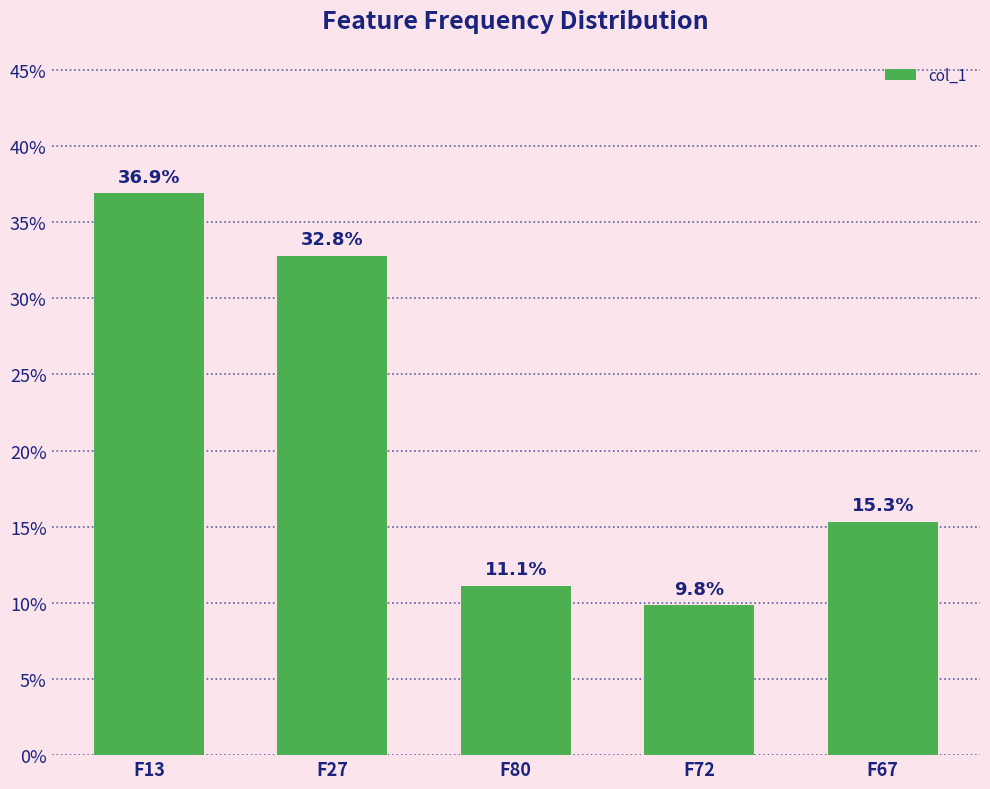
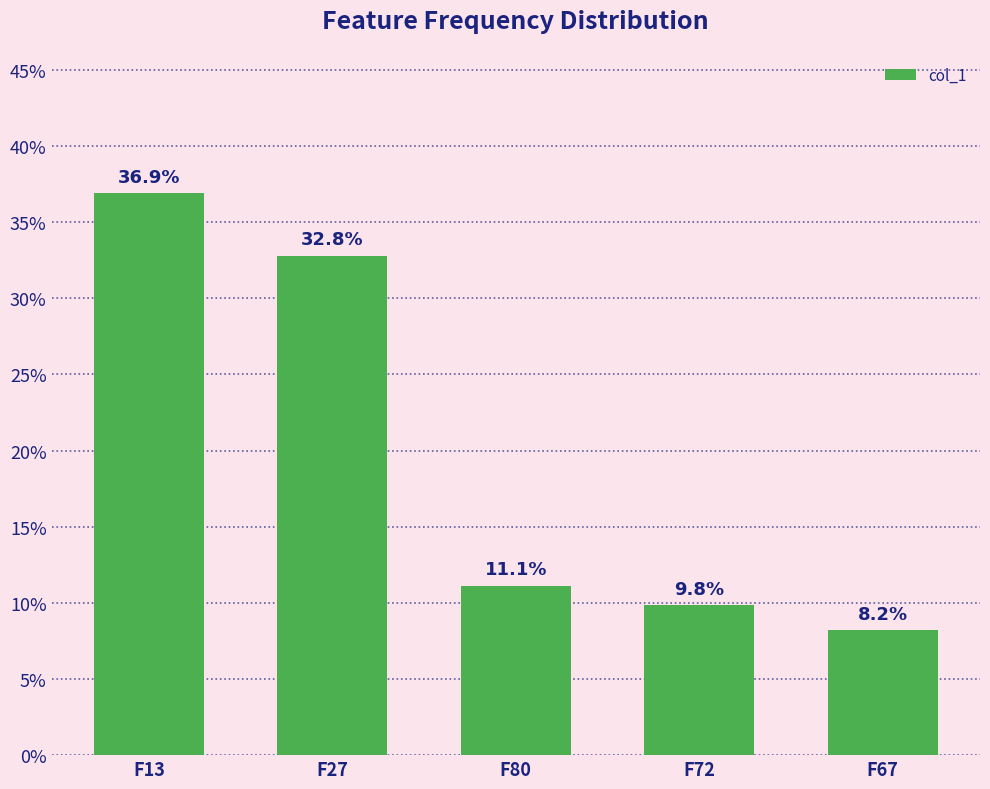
  {
    "F13": "36.9%",
    "F27": "32.8%",
    "F80": "11.1%",
    "F72": "9.8%",
-   "F67": "15.3%"
+   "F67": "8.2%"
  }
